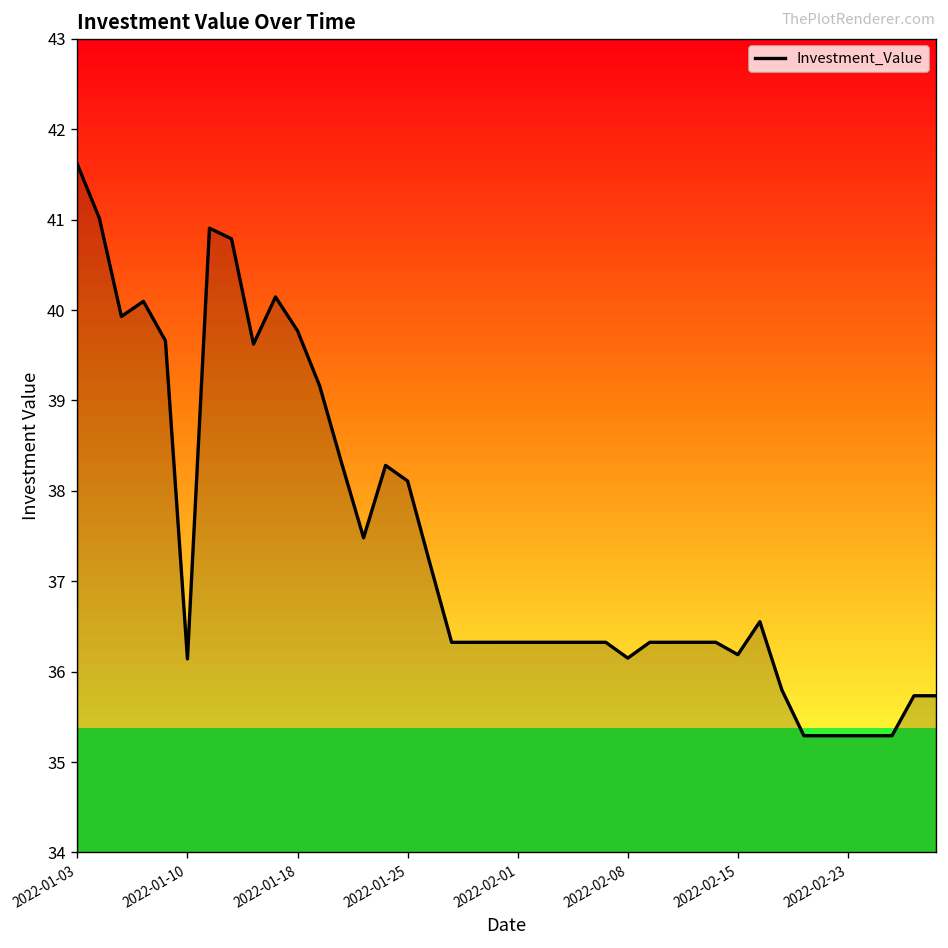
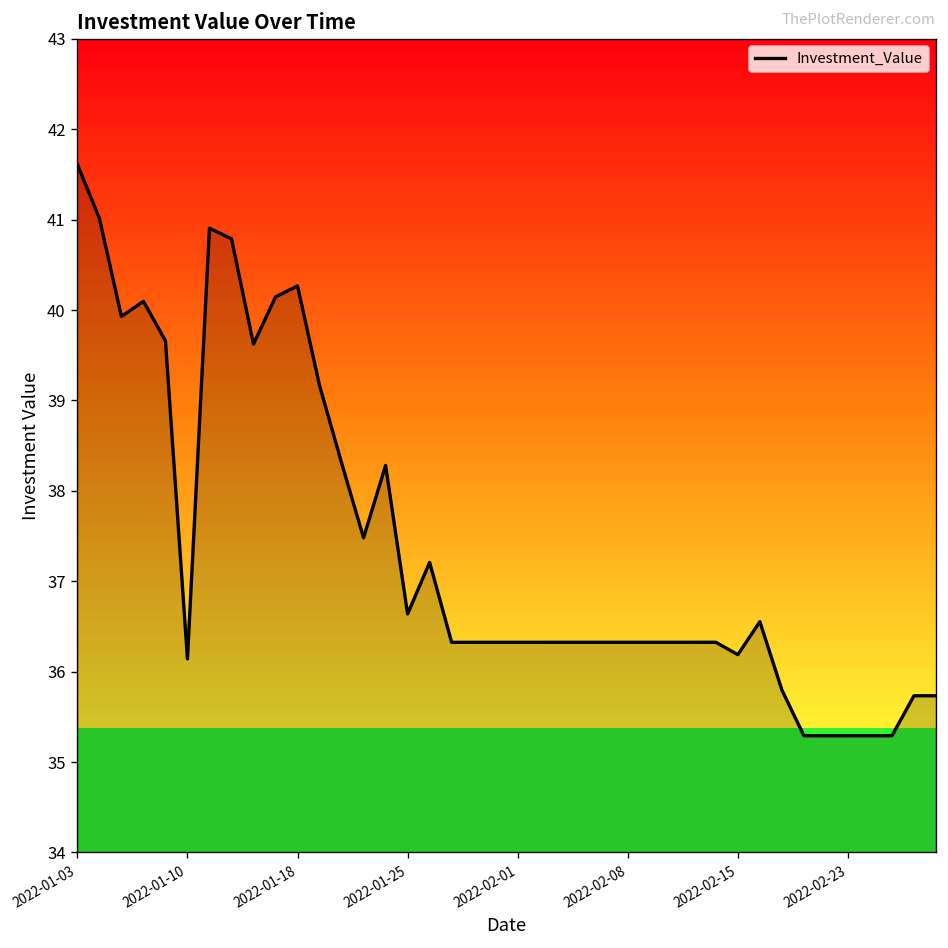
  {
    "2022-01-03": 41.6,
    "2022-01-10": 36.1,
-   "2022-01-18": 39.8,
-   "2022-01-25": 38.1,
+   "2022-01-18": 40.3,
+   "2022-01-25": 36.6,
    "2022-02-01": 36.3,
-   "2022-02-08": 36.1,
+   "2022-02-08": 36.3,
    "2022-02-15": 36.2,
    "2022-02-23": 35.3
  }
